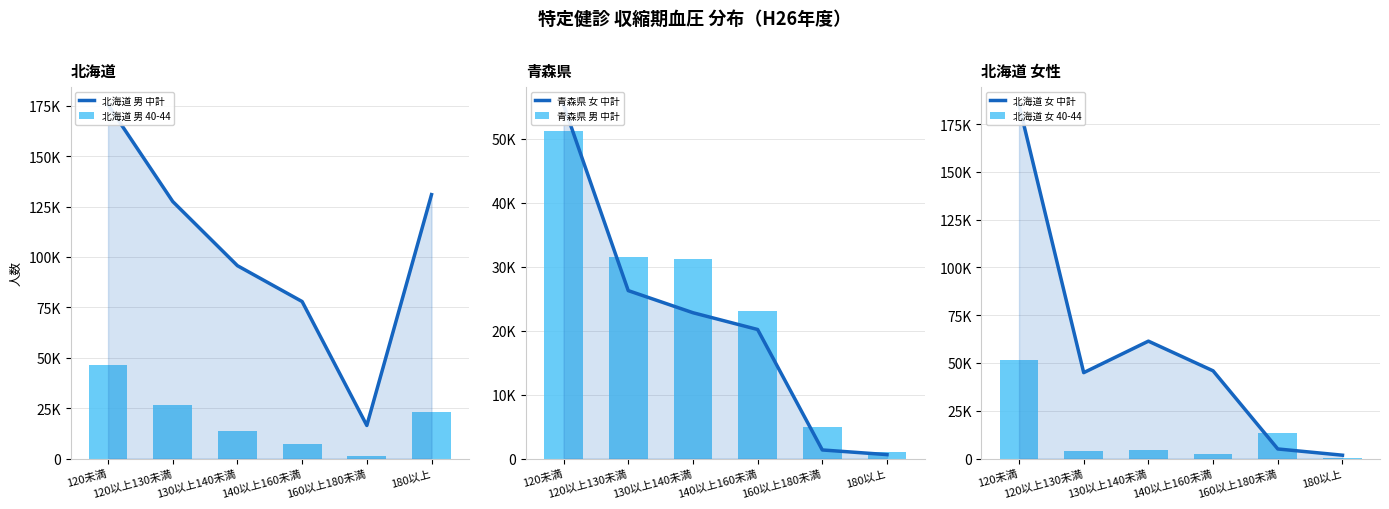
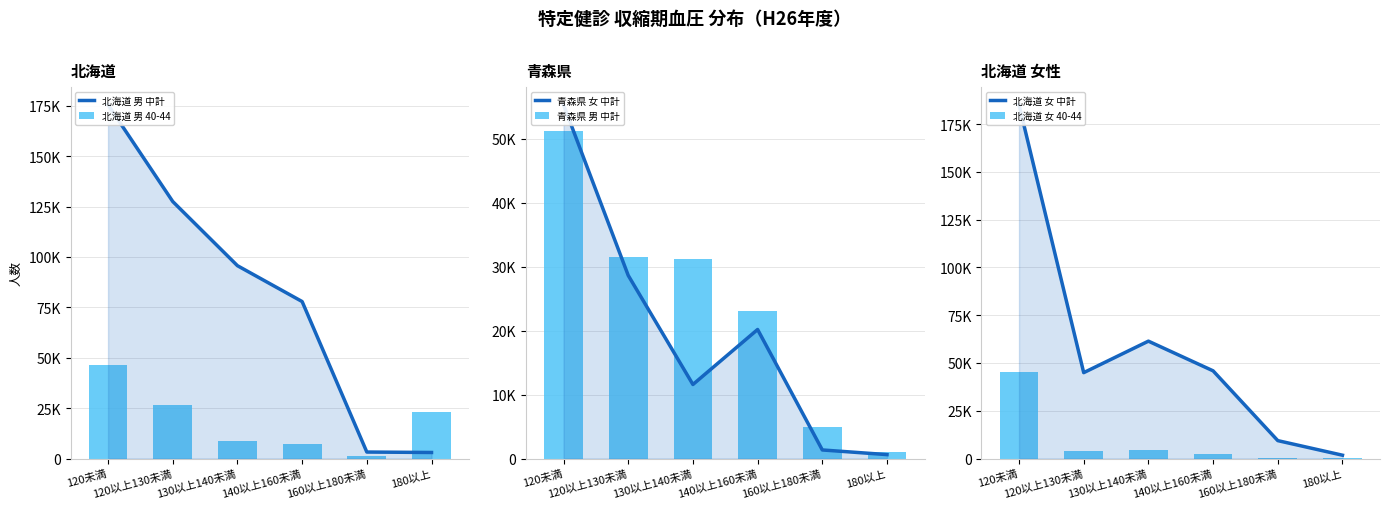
  {
    "北海道": {
      "北海道 男 40-44": {
        "120未満": 46000,
        "120以上130未満": 27000,
-       "130以上140未満": 13000,
+       "130以上140未満": 9000,
        "140以上160未満": 7000,
        "180以上": 23000
      },
      "北海道 男 中計": {
        "120以上130未満": 127000,
        "130以上140未満": 96000,
        "140以上160未満": 78000,
-       "160以上180未満": 16000,
-       "180以上": 131000
+       "160以上180未満": 3000,
+       "180以上": 3000
      }
    },
    "青森県": {
      "青森県 男 中計": {
        "120未満": 51000,
        "120以上130未満": 32000,
        "130以上140未満": 31000,
        "140以上160未満": 23000,
        "160以上180未満": 5000,
        "180以上": 1000
      },
      "青森県 女 中計": {
-       "120以上130未満": 26000,
-       "130以上140未満": 23000,
+       "120以上130未満": 29000,
+       "130以上140未満": 12000,
        "140以上160未満": 20000,
        "160以上180未満": 1000,
        "180以上": 1000
      }
    },
    "北海道 女性": {
      "北海道 女 40-44": {
-       "120未満": 51000,
+       "120未満": 45000,
        "120以上130未満": 4000,
        "130以上140未満": 4000,
        "140以上160未満": 2000,
-       "160以上180未満": 13000
+       "160以上180未満": 0
      },
      "北海道 女 中計": {
        "120以上130未満": 45000,
        "130以上140未満": 61000,
        "140以上160未満": 46000,
-       "160以上180未満": 5000,
+       "160以上180未満": 9000,
        "180以上": 2000
      }
    }
  }
